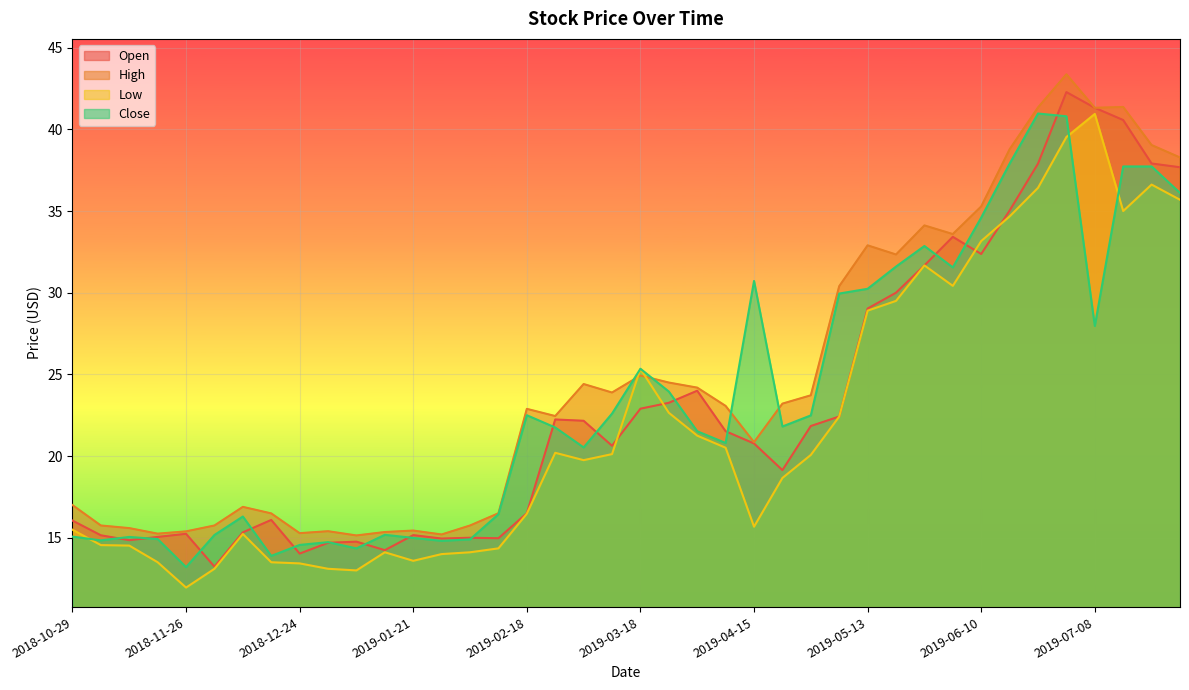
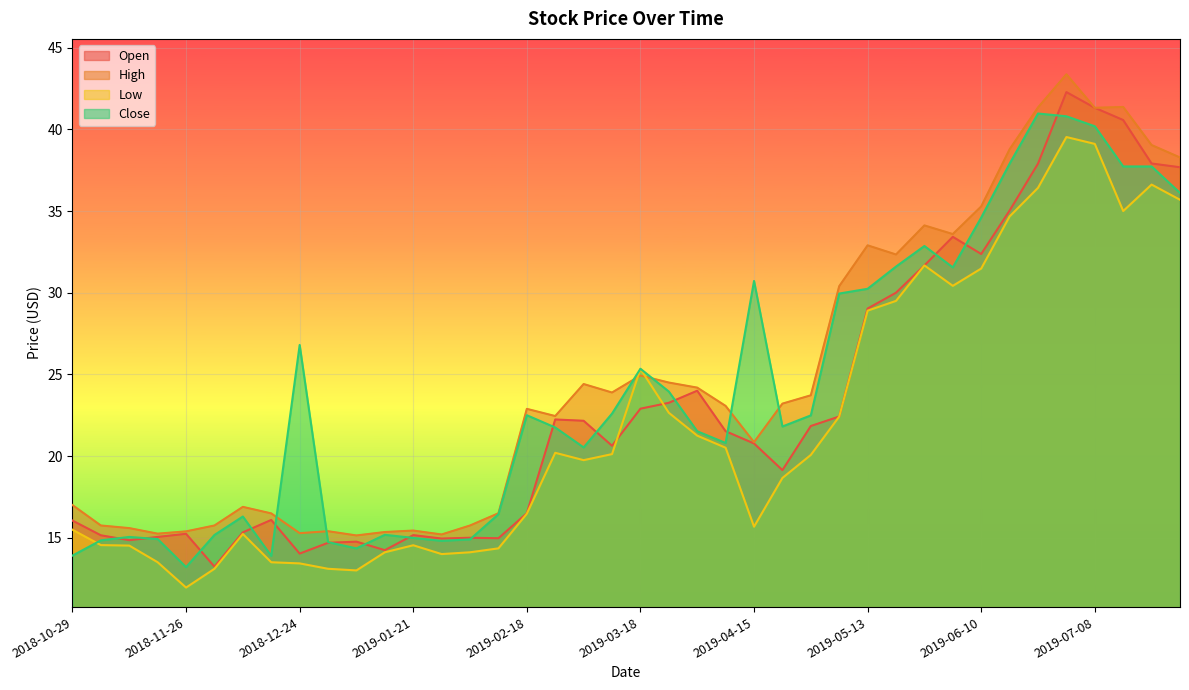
  {
    "Low": {
      "2018-10-29": 15.5,
      "2018-11-26": 11.9,
      "2018-12-24": 13.4,
-     "2019-01-21": 13.6,
+     "2019-01-21": 14.5,
      "2019-04-15": 15.7,
-     "2019-06-10": 33.2,
-     "2019-07-08": 40.9
+     "2019-06-10": 31.5,
+     "2019-07-08": 39.1
    },
    "Close": {
-     "2018-10-29": 15.1,
+     "2018-10-29": 13.9,
      "2018-11-26": 13.2,
-     "2018-12-24": 14.6,
+     "2018-12-24": 26.8,
      "2019-01-21": 15.0,
      "2019-02-18": 22.5,
      "2019-04-15": 30.7,
      "2019-05-13": 30.2,
      "2019-06-10": 34.6,
-     "2019-07-08": 28.0
+     "2019-07-08": 40.2
    }
  }
